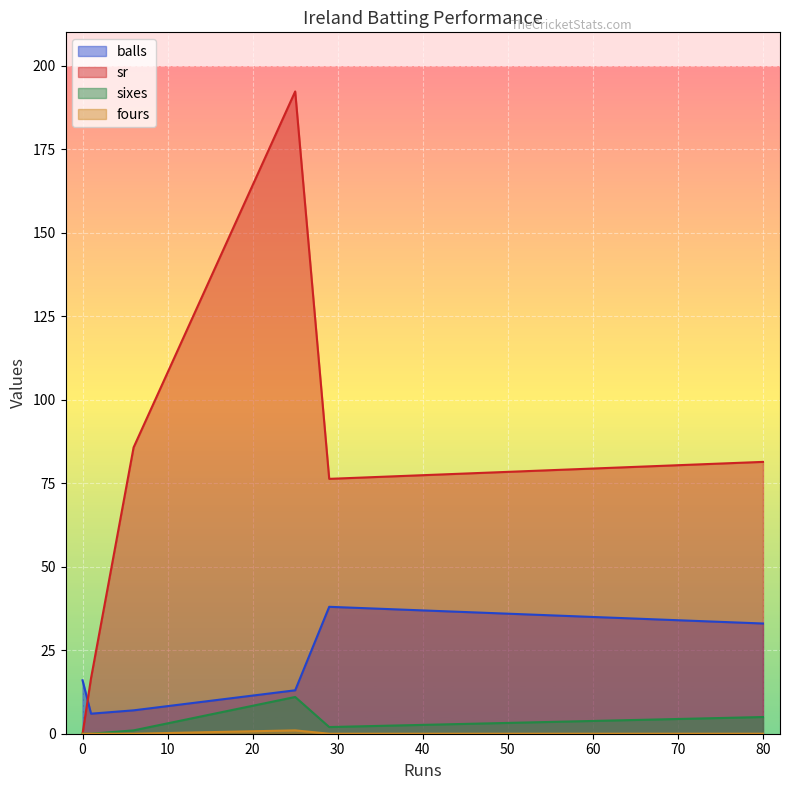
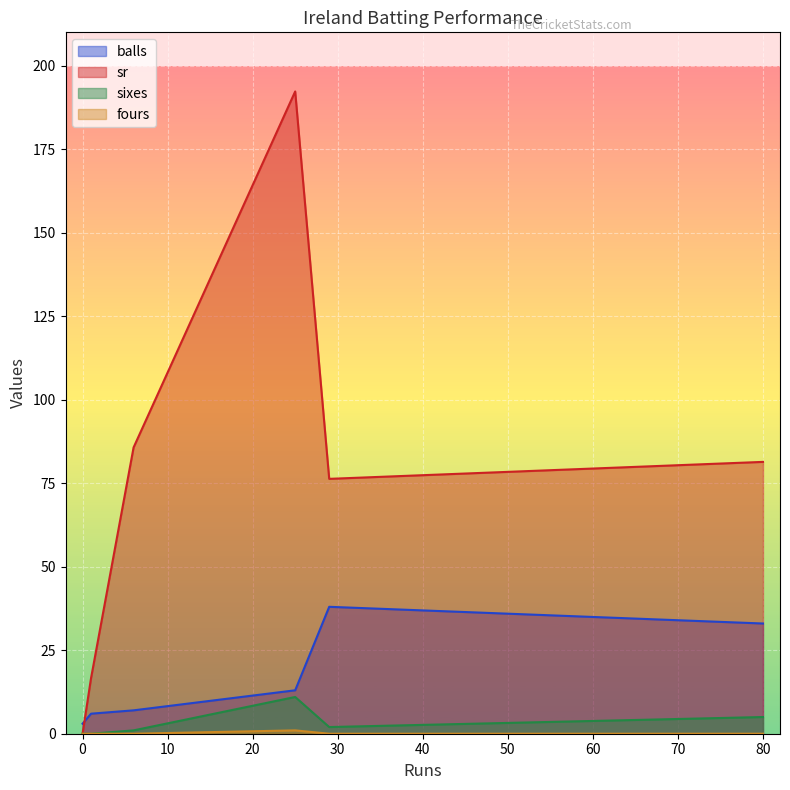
  {
    "balls": {
-     "0": 16,
+     "0": 3,
      "80": 33
    },
    "sr": {
      "80": 81
    },
    "sixes": {
      "80": 5
    },
    "fours": {
      "80": 0
    }
  }
